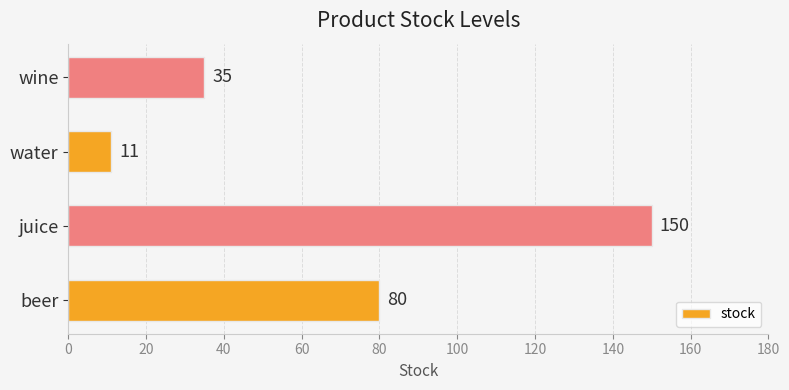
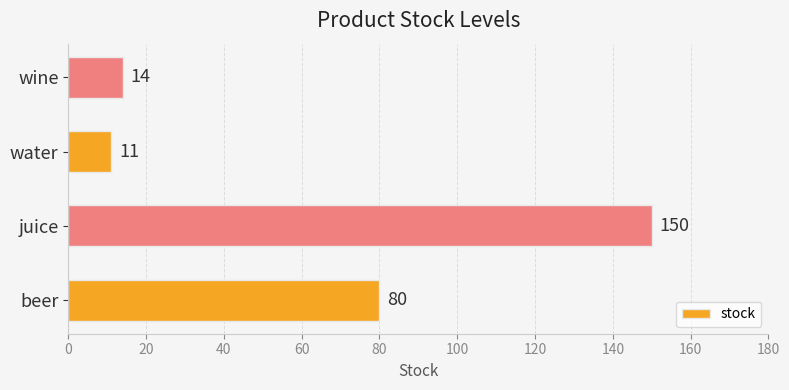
  {
-   "wine": 35,
+   "wine": 14,
    "water": 11,
    "juice": 150,
    "beer": 80
  }
